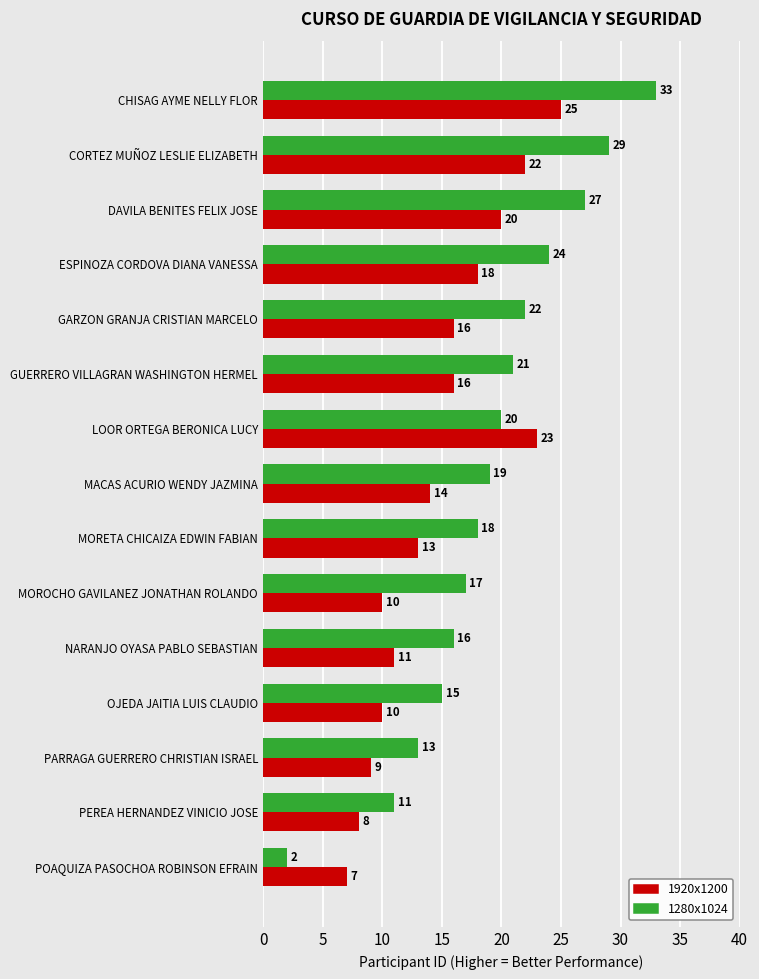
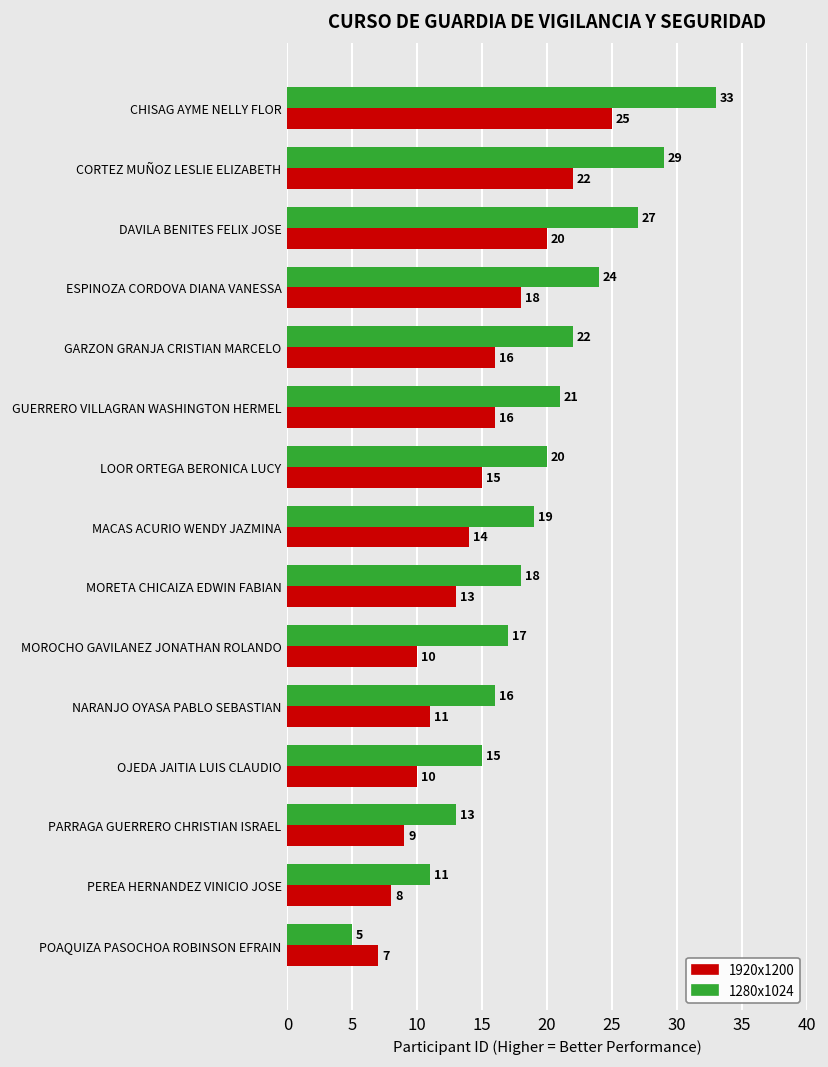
  {
    "1920x1200": {
      "CHISAG AYME NELLY FLOR": 25,
      "CORTEZ MUÑOZ LESLIE ELIZABETH": 22,
      "DAVILA BENITES FELIX JOSE": 20,
      "ESPINOZA CORDOVA DIANA VANESSA": 18,
      "GARZON GRANJA CRISTIAN MARCELO": 16,
      "GUERRERO VILLAGRAN WASHINGTON HERMEL": 16,
-     "LOOR ORTEGA BERONICA LUCY": 23,
+     "LOOR ORTEGA BERONICA LUCY": 15,
      "MACAS ACURIO WENDY JAZMINA": 14,
      "MORETA CHICAIZA EDWIN FABIAN": 13,
      "MOROCHO GAVILANEZ JONATHAN ROLANDO": 10,
      "NARANJO OYASA PABLO SEBASTIAN": 11,
      "OJEDA JAITIA LUIS CLAUDIO": 10,
      "PARRAGA GUERRERO CHRISTIAN ISRAEL": 9,
      "PEREA HERNANDEZ VINICIO JOSE": 8,
      "POAQUIZA PASOCHOA ROBINSON EFRAIN": 7
    },
    "1280x1024": {
      "CHISAG AYME NELLY FLOR": 33,
      "CORTEZ MUÑOZ LESLIE ELIZABETH": 29,
      "DAVILA BENITES FELIX JOSE": 27,
      "ESPINOZA CORDOVA DIANA VANESSA": 24,
      "GARZON GRANJA CRISTIAN MARCELO": 22,
      "GUERRERO VILLAGRAN WASHINGTON HERMEL": 21,
      "LOOR ORTEGA BERONICA LUCY": 20,
      "MACAS ACURIO WENDY JAZMINA": 19,
      "MORETA CHICAIZA EDWIN FABIAN": 18,
      "MOROCHO GAVILANEZ JONATHAN ROLANDO": 17,
      "NARANJO OYASA PABLO SEBASTIAN": 16,
      "OJEDA JAITIA LUIS CLAUDIO": 15,
      "PARRAGA GUERRERO CHRISTIAN ISRAEL": 13,
      "PEREA HERNANDEZ VINICIO JOSE": 11,
-     "POAQUIZA PASOCHOA ROBINSON EFRAIN": 2
+     "POAQUIZA PASOCHOA ROBINSON EFRAIN": 5
    }
  }
